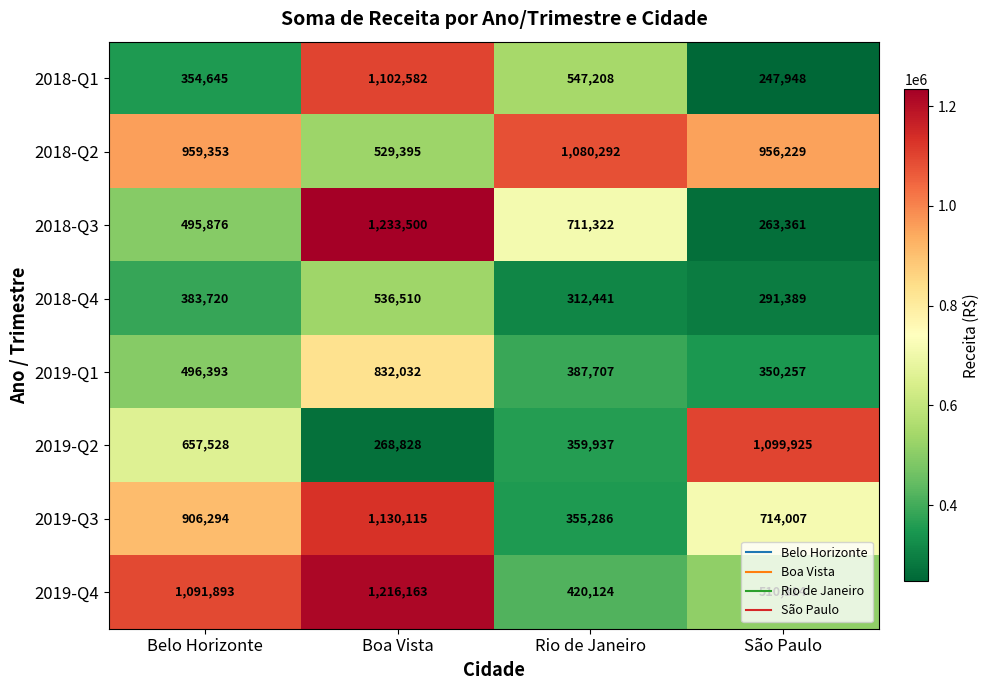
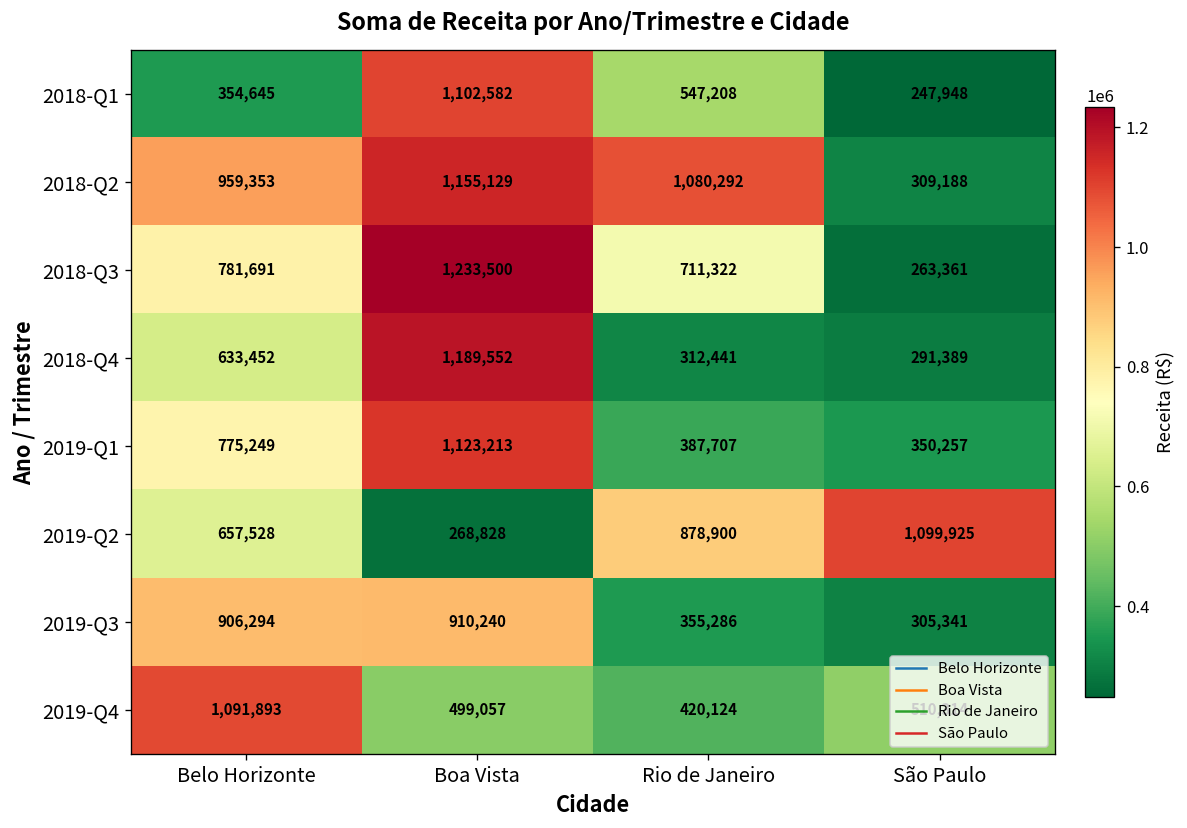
  {
    "2018-Q1": {
      "Belo Horizonte": "354,645",
      "Boa Vista": "1,102,582",
      "Rio de Janeiro": "547,208",
      "São Paulo": "247,948"
    },
    "2018-Q2": {
      "Belo Horizonte": "959,353",
-     "Boa Vista": "529,395",
+     "Boa Vista": "1,155,129",
      "Rio de Janeiro": "1,080,292",
-     "São Paulo": "956,229"
+     "São Paulo": "309,188"
    },
    "2018-Q3": {
-     "Belo Horizonte": "495,876",
+     "Belo Horizonte": "781,691",
      "Boa Vista": "1,233,500",
      "Rio de Janeiro": "711,322",
      "São Paulo": "263,361"
    },
    "2018-Q4": {
-     "Belo Horizonte": "383,720",
-     "Boa Vista": "536,510",
+     "Belo Horizonte": "633,452",
+     "Boa Vista": "1,189,552",
      "Rio de Janeiro": "312,441",
      "São Paulo": "291,389"
    },
    "2019-Q1": {
-     "Belo Horizonte": "496,393",
-     "Boa Vista": "832,032",
+     "Belo Horizonte": "775,249",
+     "Boa Vista": "1,123,213",
      "Rio de Janeiro": "387,707",
      "São Paulo": "350,257"
    },
    "2019-Q2": {
      "Belo Horizonte": "657,528",
      "Boa Vista": "268,828",
-     "Rio de Janeiro": "359,937",
+     "Rio de Janeiro": "878,900",
      "São Paulo": "1,099,925"
    },
    "2019-Q3": {
      "Belo Horizonte": "906,294",
-     "Boa Vista": "1,130,115",
+     "Boa Vista": "910,240",
      "Rio de Janeiro": "355,286",
-     "São Paulo": "714,007"
+     "São Paulo": "305,341"
    },
    "2019-Q4": {
      "Belo Horizonte": "1,091,893",
-     "Boa Vista": "1,216,163",
+     "Boa Vista": "499,057",
      "Rio de Janeiro": "420,124"
    }
  }
